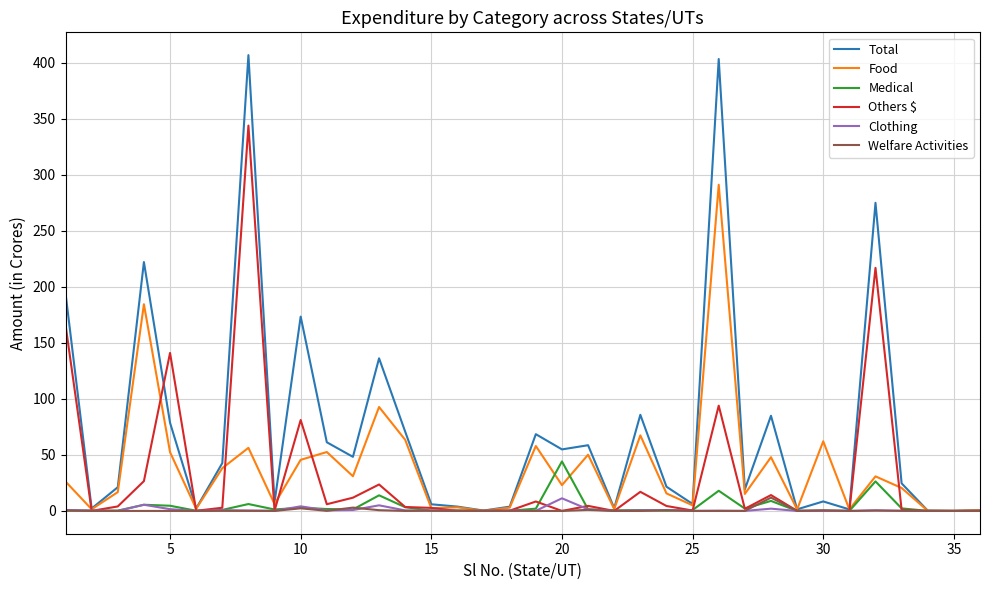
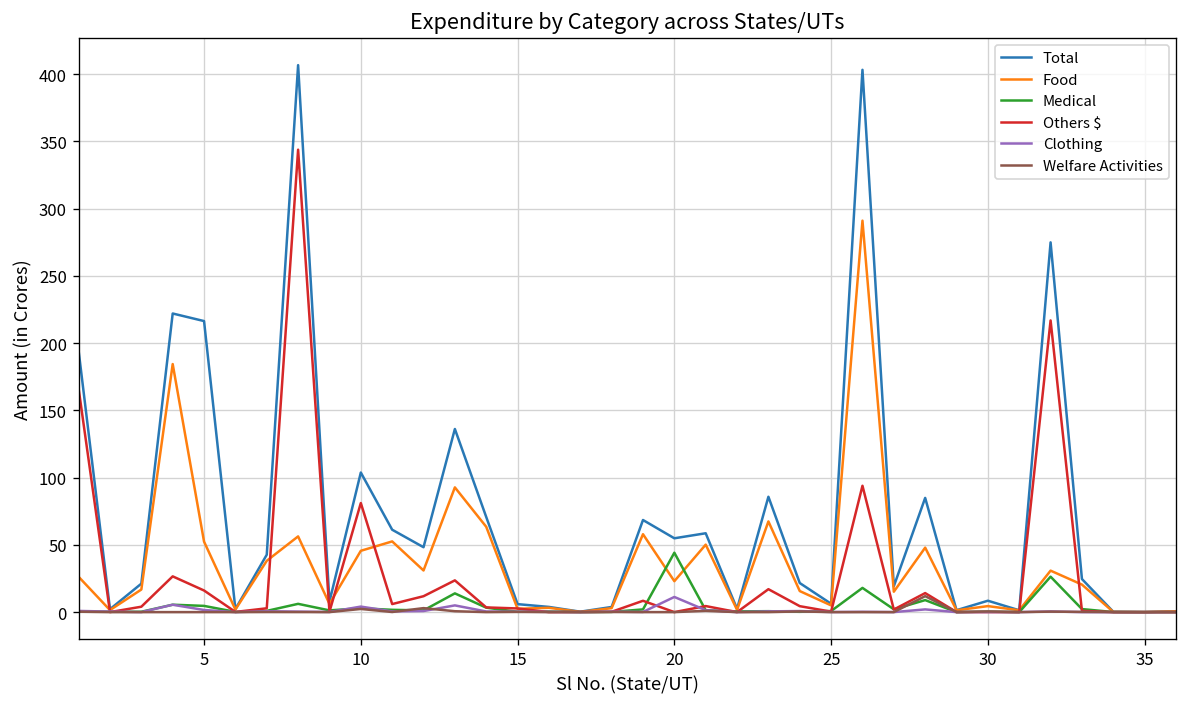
  {
    "Total": {
-     "5": 79,
-     "10": 173,
+     "5": 216,
+     "10": 104,
      "15": 6,
      "20": 55,
      "30": 8
    },
    "Food": {
      "5": 52,
      "10": 46,
      "20": 23,
-     "30": 62
+     "30": 4
    },
    "Medical": {
      "5": 5,
      "20": 44
    },
    "Others $": {
-     "5": 141,
+     "5": 16,
      "10": 81
    },
    "Clothing": {
      "20": 11
    }
  }
